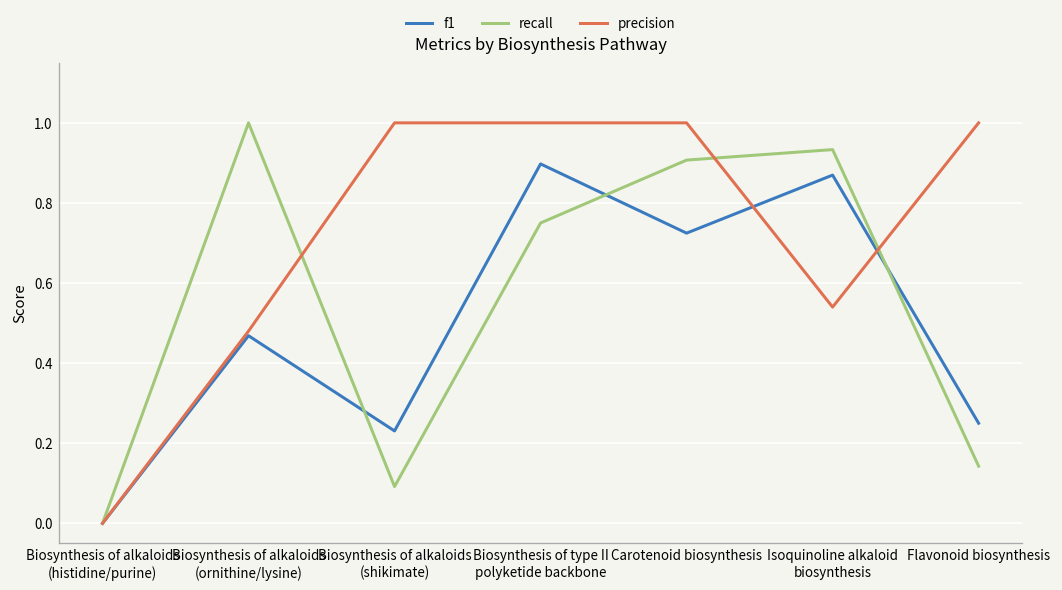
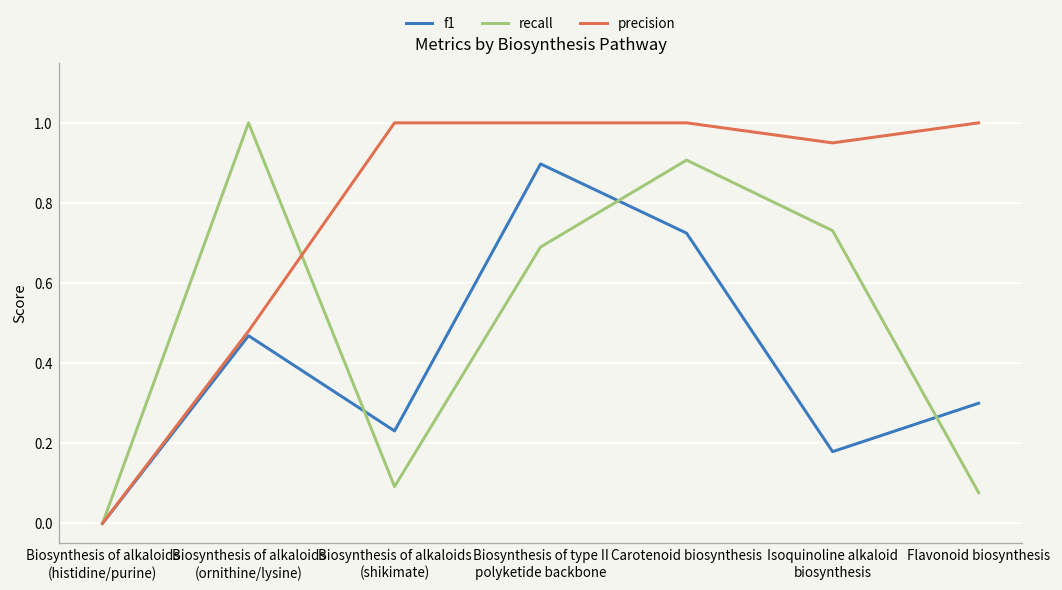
  {
    "f1": {
      "Biosynthesis of alkaloids (ornithine/lysine)": 0.47,
      "Biosynthesis of alkaloids (shikimate)": 0.23,
      "Biosynthesis of type II polyketide backbone": 0.90,
      "Carotenoid biosynthesis": 0.72,
-     "Isoquinoline alkaloid biosynthesis": 0.87,
-     "Flavonoid biosynthesis": 0.25
+     "Isoquinoline alkaloid biosynthesis": 0.18,
+     "Flavonoid biosynthesis": 0.30
    },
    "recall": {
      "Biosynthesis of alkaloids (ornithine/lysine)": 1.00,
      "Biosynthesis of alkaloids (shikimate)": 0.09,
-     "Biosynthesis of type II polyketide backbone": 0.75,
+     "Biosynthesis of type II polyketide backbone": 0.69,
      "Carotenoid biosynthesis": 0.91,
-     "Isoquinoline alkaloid biosynthesis": 0.93,
-     "Flavonoid biosynthesis": 0.14
+     "Isoquinoline alkaloid biosynthesis": 0.73,
+     "Flavonoid biosynthesis": 0.08
    },
    "precision": {
      "Biosynthesis of alkaloids (ornithine/lysine)": 0.48,
      "Biosynthesis of alkaloids (shikimate)": 1.00,
      "Biosynthesis of type II polyketide backbone": 1.00,
      "Carotenoid biosynthesis": 1.00,
-     "Isoquinoline alkaloid biosynthesis": 0.54,
+     "Isoquinoline alkaloid biosynthesis": 0.95,
      "Flavonoid biosynthesis": 1.00
    }
  }
